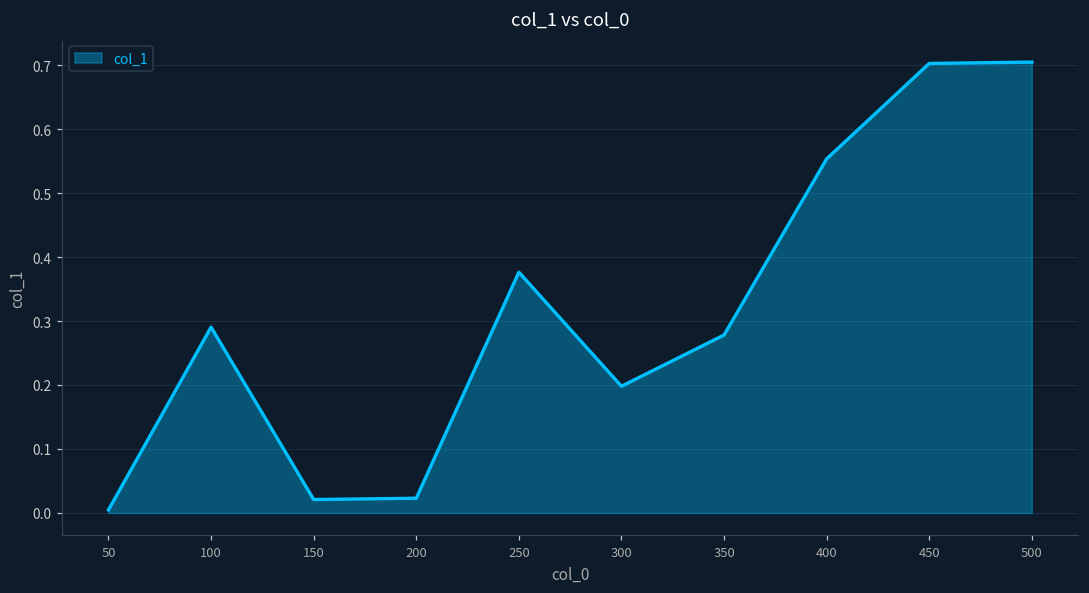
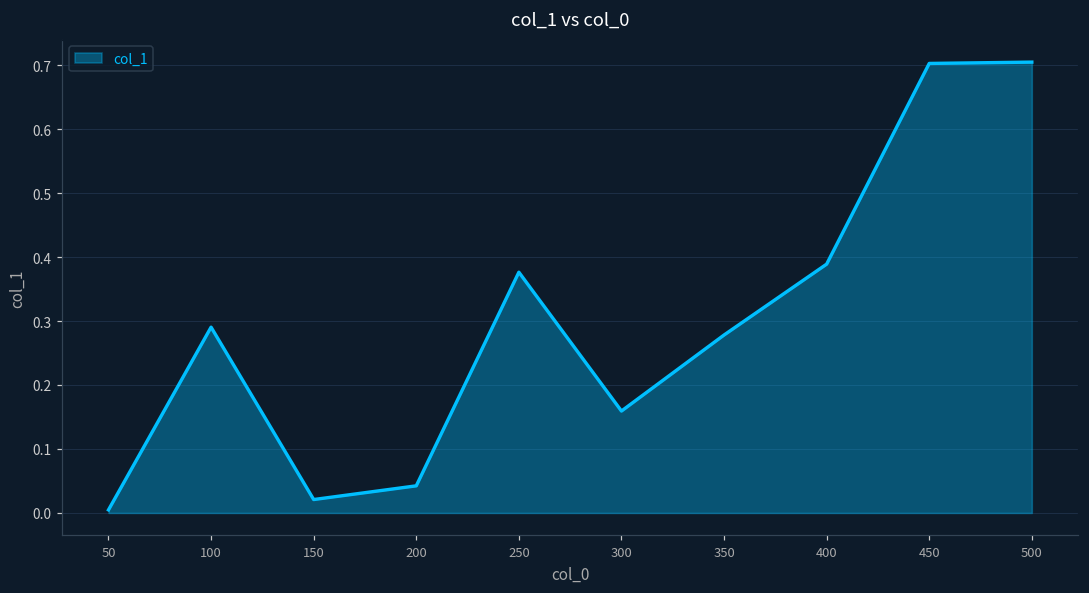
  {
    "50": 0.00,
    "100": 0.29,
    "150": 0.02,
-   "200": 0.02,
+   "200": 0.04,
    "250": 0.38,
-   "300": 0.20,
+   "300": 0.16,
    "350": 0.28,
-   "400": 0.55,
+   "400": 0.39,
    "450": 0.70,
    "500": 0.70
  }
